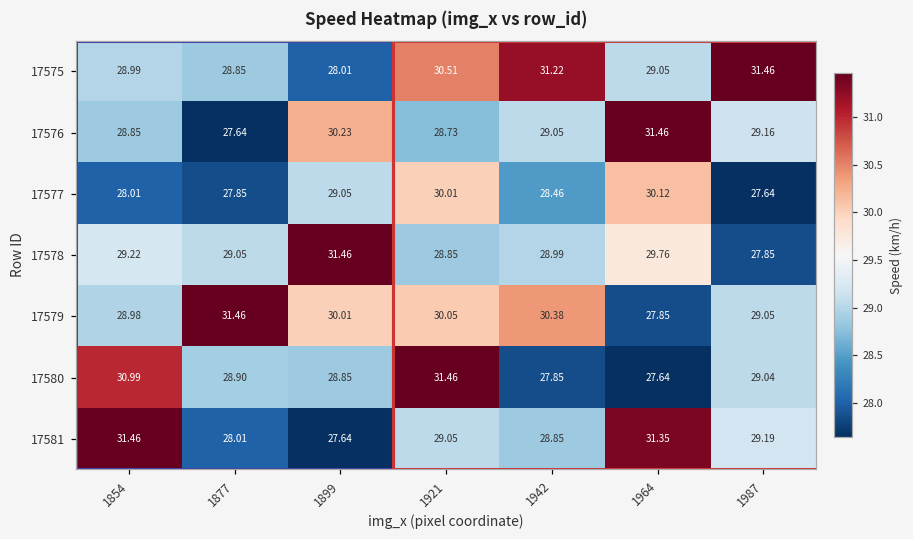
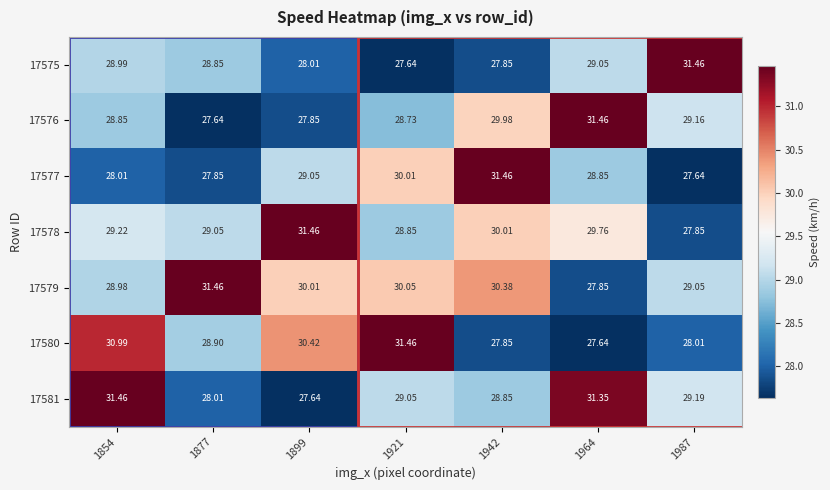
  {
    "17575": {
      "1854": 28.99,
      "1877": 28.85,
      "1899": 28.01,
-     "1921": 30.51,
-     "1942": 31.22,
+     "1921": 27.64,
+     "1942": 27.85,
      "1964": 29.05,
      "1987": 31.46
    },
    "17576": {
      "1854": 28.85,
      "1877": 27.64,
-     "1899": 30.23,
+     "1899": 27.85,
      "1921": 28.73,
-     "1942": 29.05,
+     "1942": 29.98,
      "1964": 31.46,
      "1987": 29.16
    },
    "17577": {
      "1854": 28.01,
      "1877": 27.85,
      "1899": 29.05,
      "1921": 30.01,
-     "1942": 28.46,
-     "1964": 30.12,
+     "1942": 31.46,
+     "1964": 28.85,
      "1987": 27.64
    },
    "17578": {
      "1854": 29.22,
      "1877": 29.05,
      "1899": 31.46,
      "1921": 28.85,
-     "1942": 28.99,
+     "1942": 30.01,
      "1964": 29.76,
      "1987": 27.85
    },
    "17579": {
      "1854": 28.98,
      "1877": 31.46,
      "1899": 30.01,
      "1921": 30.05,
      "1942": 30.38,
      "1964": 27.85,
      "1987": 29.05
    },
    "17580": {
      "1854": 30.99,
      "1877": 28.90,
-     "1899": 28.85,
+     "1899": 30.42,
      "1921": 31.46,
      "1942": 27.85,
      "1964": 27.64,
-     "1987": 29.04
+     "1987": 28.01
    },
    "17581": {
      "1854": 31.46,
      "1877": 28.01,
      "1899": 27.64,
      "1921": 29.05,
      "1942": 28.85,
      "1964": 31.35,
      "1987": 29.19
    }
  }
